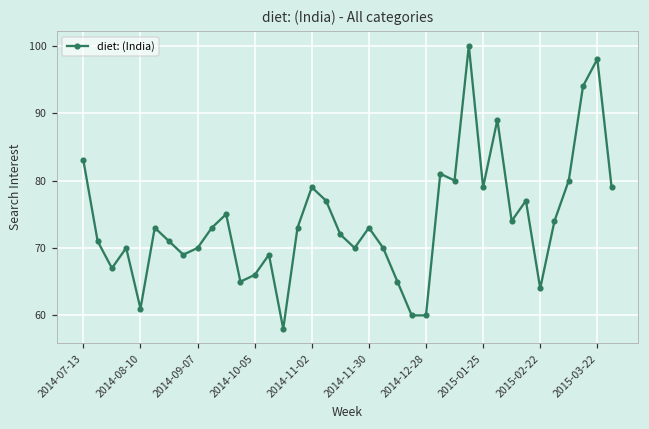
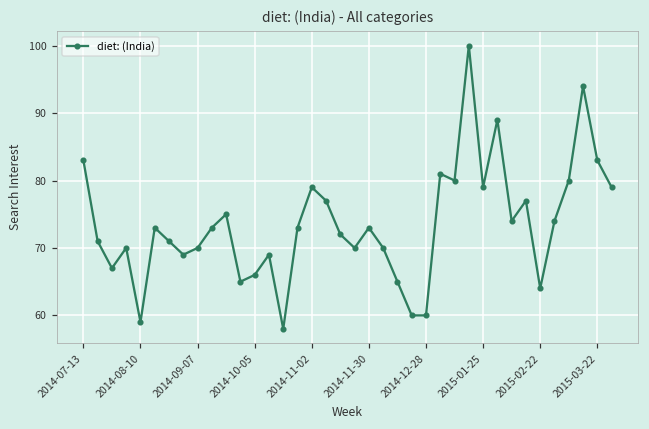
  {
    "2014-07-13": 83,
-   "2014-08-10": 61,
+   "2014-08-10": 59,
    "2014-09-07": 70,
    "2014-10-05": 66,
    "2014-11-02": 79,
    "2014-11-30": 73,
    "2014-12-28": 60,
    "2015-01-25": 79,
    "2015-02-22": 64,
-   "2015-03-22": 98
+   "2015-03-22": 83
  }
